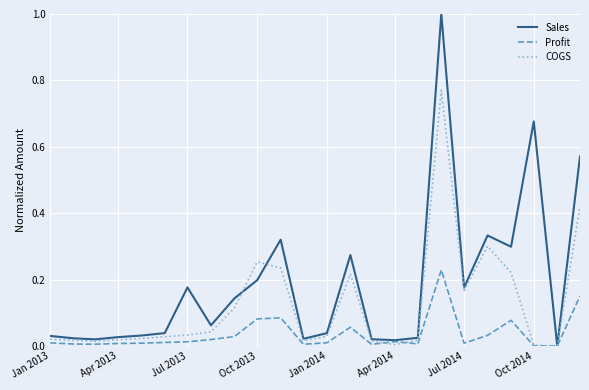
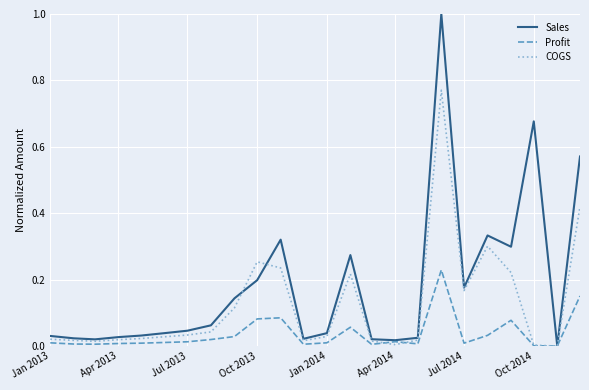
  {
    "Sales": {
      "Jan 2013": 0.03,
      "Apr 2013": 0.03,
-     "Jul 2013": 0.18,
+     "Jul 2013": 0.05,
      "Oct 2013": 0.20,
      "Jan 2014": 0.04,
      "Jul 2014": 0.18,
      "Oct 2014": 0.68
    }
  }
